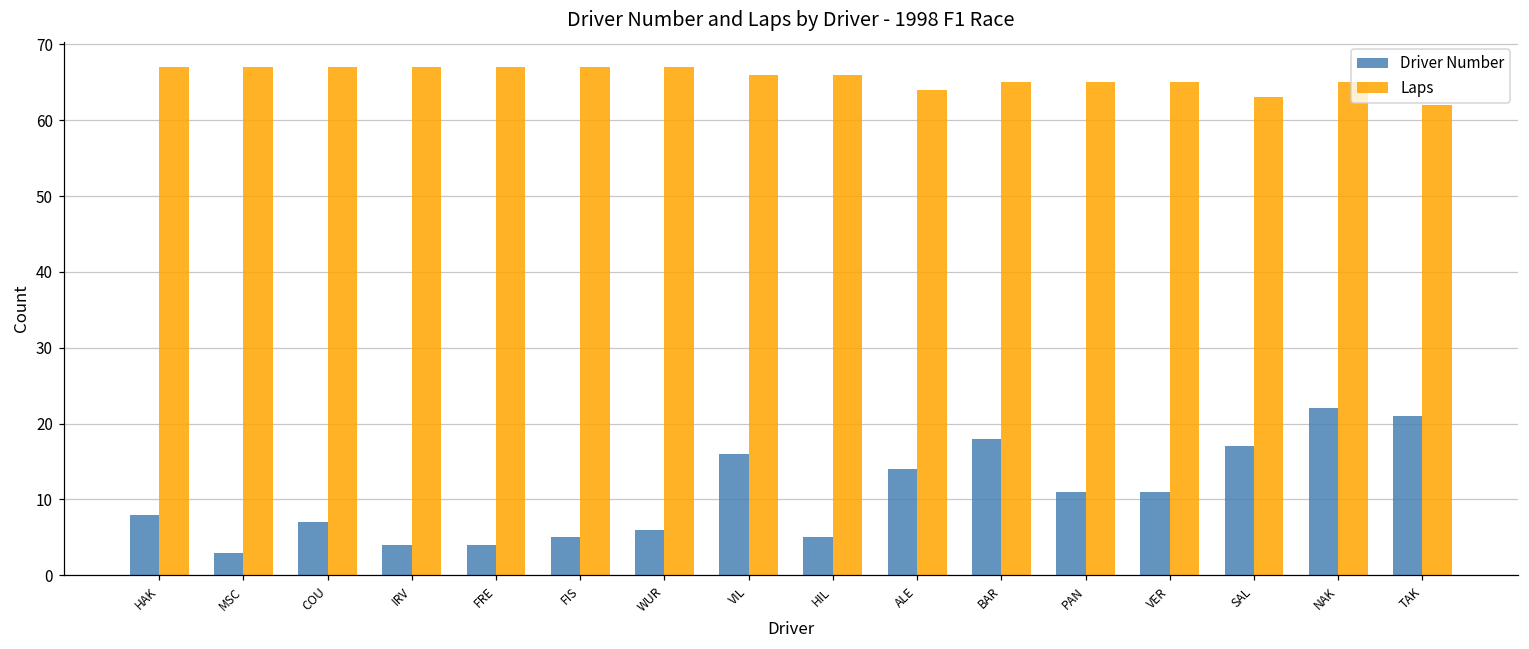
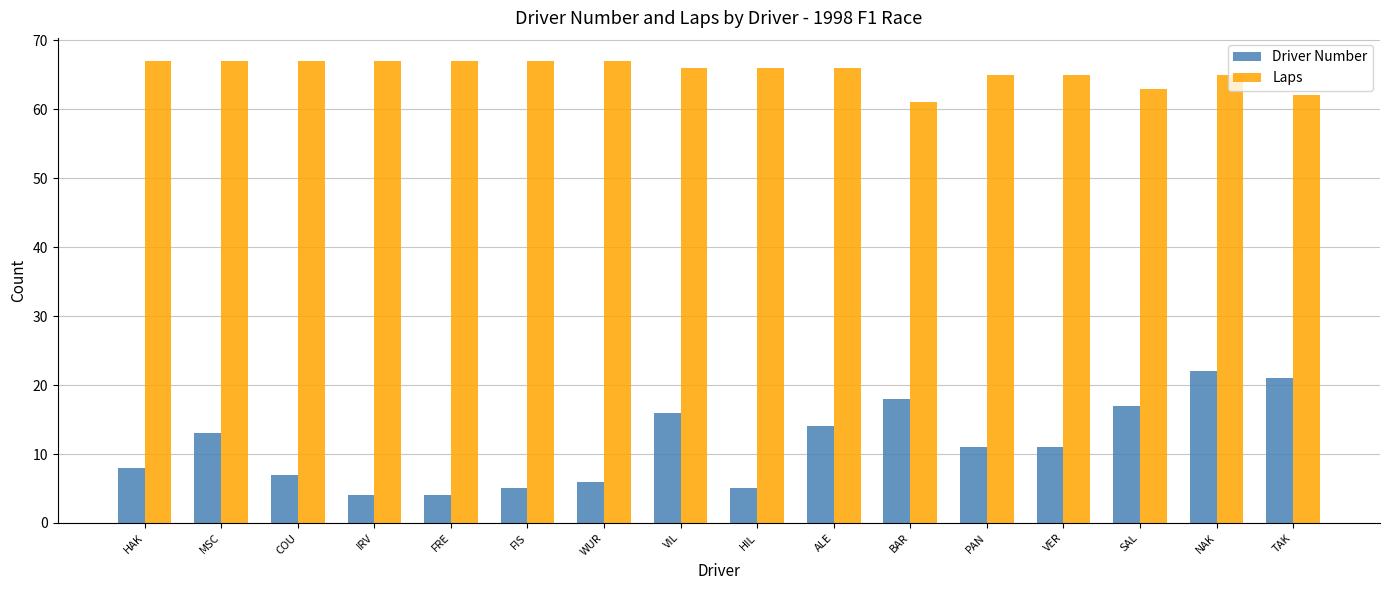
  {
    "Driver Number": {
      "HAK": 8,
-     "MSC": 3,
+     "MSC": 13,
      "COU": 7,
      "IRV": 4,
      "FRE": 4,
      "FIS": 5,
      "WUR": 6,
      "VIL": 16,
      "HIL": 5,
      "ALE": 14,
      "BAR": 18,
      "PAN": 11,
      "VER": 11,
      "SAL": 17,
      "NAK": 22,
      "TAK": 21
    },
    "Laps": {
      "HAK": 67,
      "MSC": 67,
      "COU": 67,
      "IRV": 67,
      "FRE": 67,
      "FIS": 67,
      "WUR": 67,
      "VIL": 66,
      "HIL": 66,
-     "ALE": 64,
-     "BAR": 65,
+     "ALE": 66,
+     "BAR": 61,
      "PAN": 65,
      "VER": 65,
      "SAL": 63,
      "TAK": 62
    }
  }
